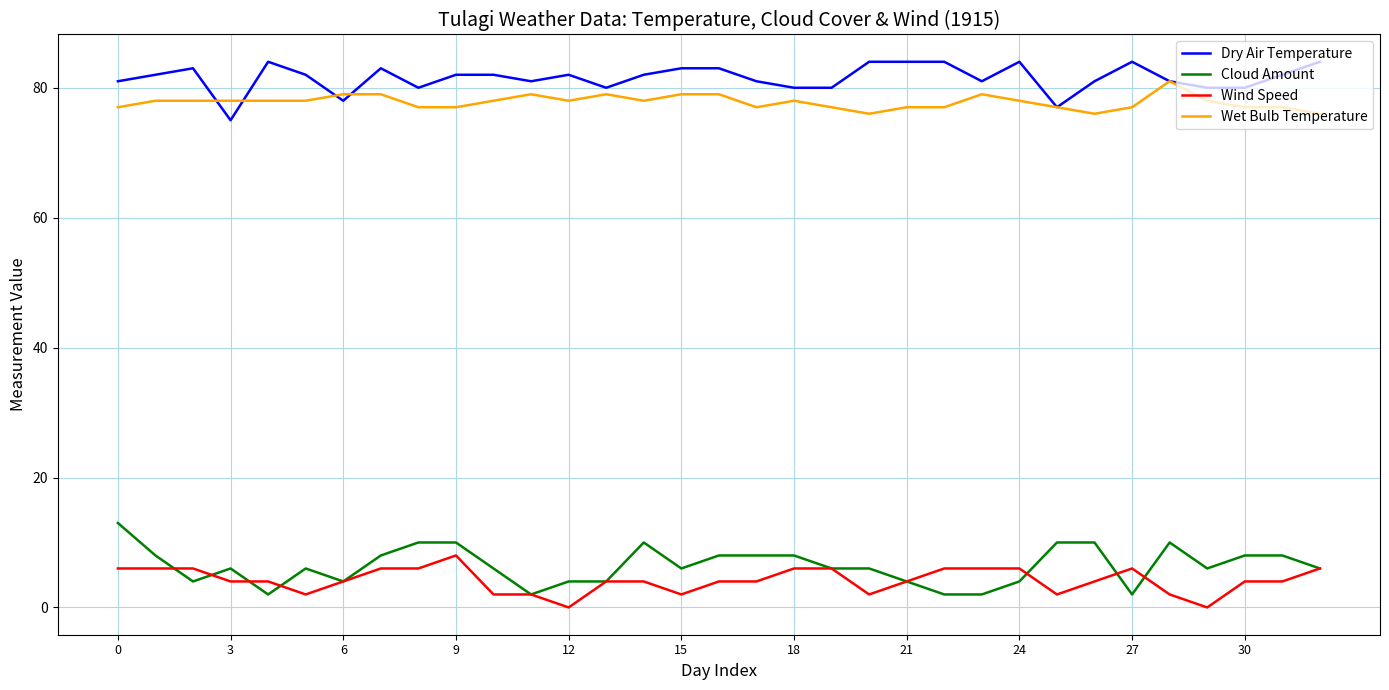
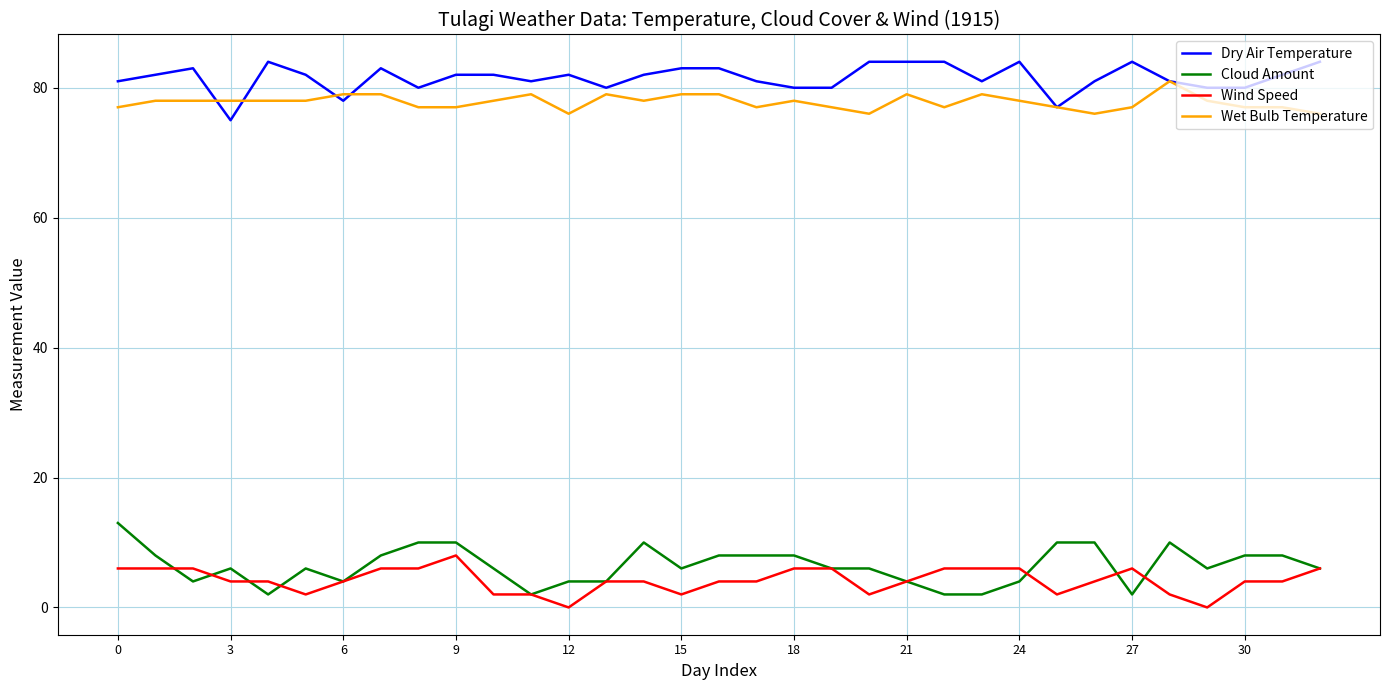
  {
    "Dry Air Temperature": {
      "0": 81,
      "3": 75,
      "6": 78,
      "9": 82,
      "12": 82,
      "15": 83,
      "18": 80,
      "21": 84,
      "24": 84,
      "27": 84
    },
    "Cloud Amount": {
      "0": 13,
      "3": 6,
      "9": 10,
      "12": 4,
      "15": 6,
      "18": 8,
      "24": 4,
      "27": 2,
      "30": 8
    },
    "Wind Speed": {
      "0": 6,
      "3": 4,
      "9": 8,
      "12": 0,
      "15": 2,
      "18": 6,
      "24": 6,
      "27": 6,
      "30": 4
    },
    "Wet Bulb Temperature": {
      "0": 77,
      "3": 78,
      "6": 79,
      "9": 77,
-     "12": 78,
+     "12": 76,
      "15": 79,
      "18": 78,
-     "21": 77,
+     "21": 79,
      "24": 78,
      "27": 77
    }
  }
